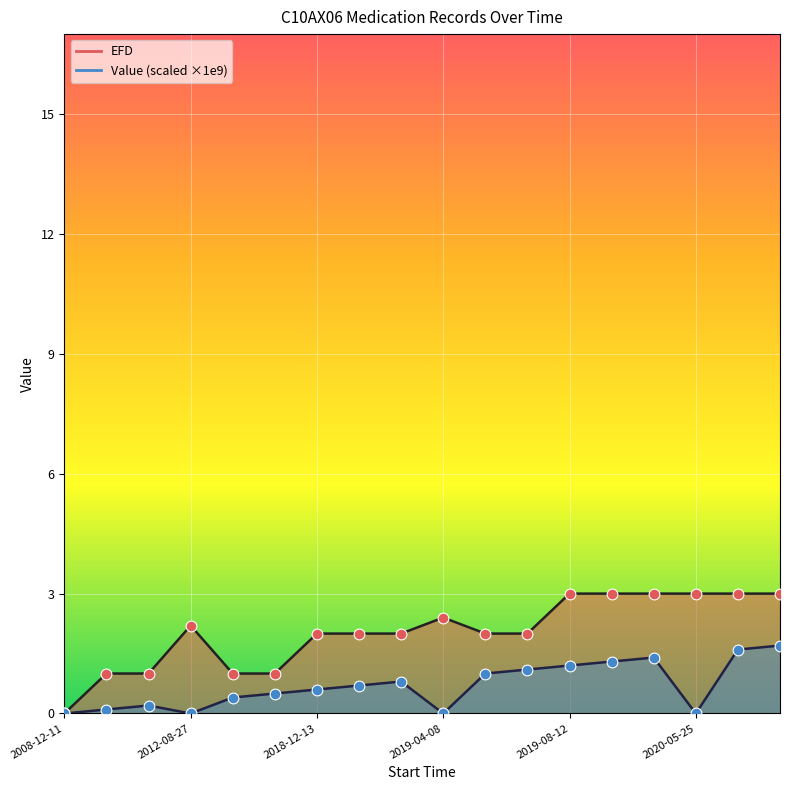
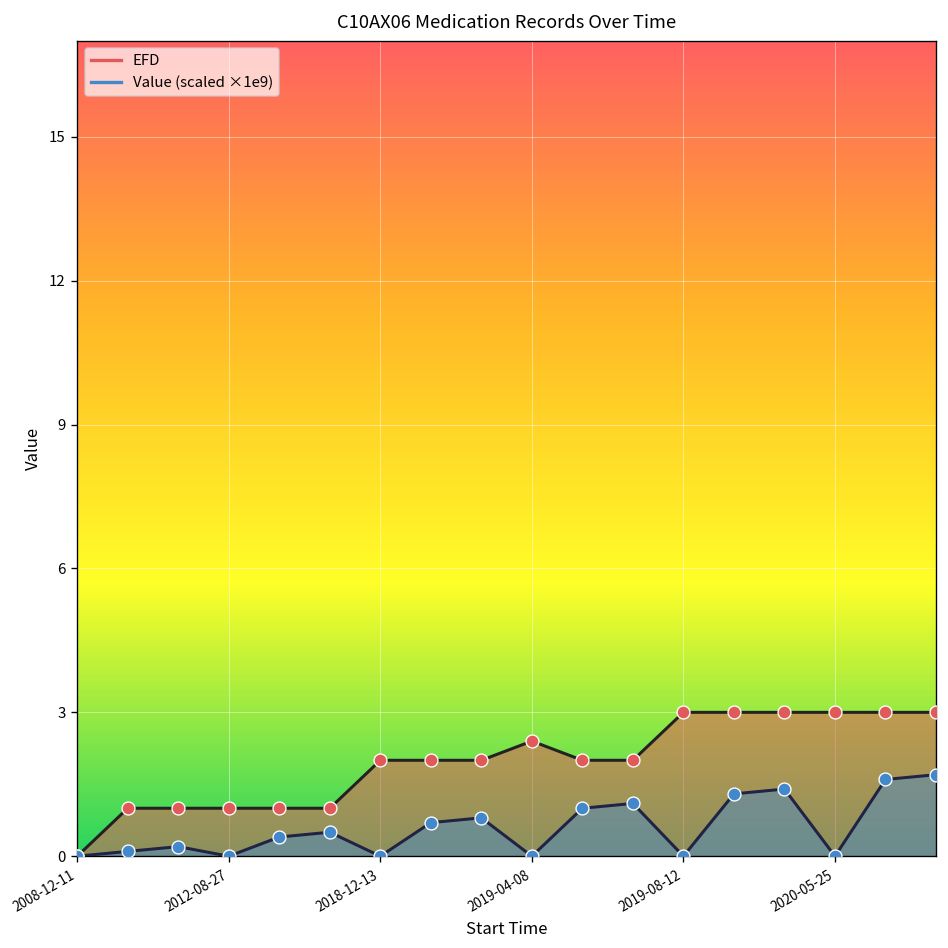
  {
    "EFD": {
-     "2012-08-27": 2.2,
+     "2012-08-27": 1.0,
      "2018-12-13": 2.0,
      "2019-04-08": 2.4,
      "2019-08-12": 3.0,
      "2020-05-25": 3.0
    },
    "Value (scaled ×1e9)": {
      "2012-08-27": 0.0,
-     "2018-12-13": 0.6,
+     "2018-12-13": 0.0,
      "2019-04-08": 0.0,
-     "2019-08-12": 1.2,
+     "2019-08-12": 0.0,
      "2020-05-25": 0.0
    }
  }
